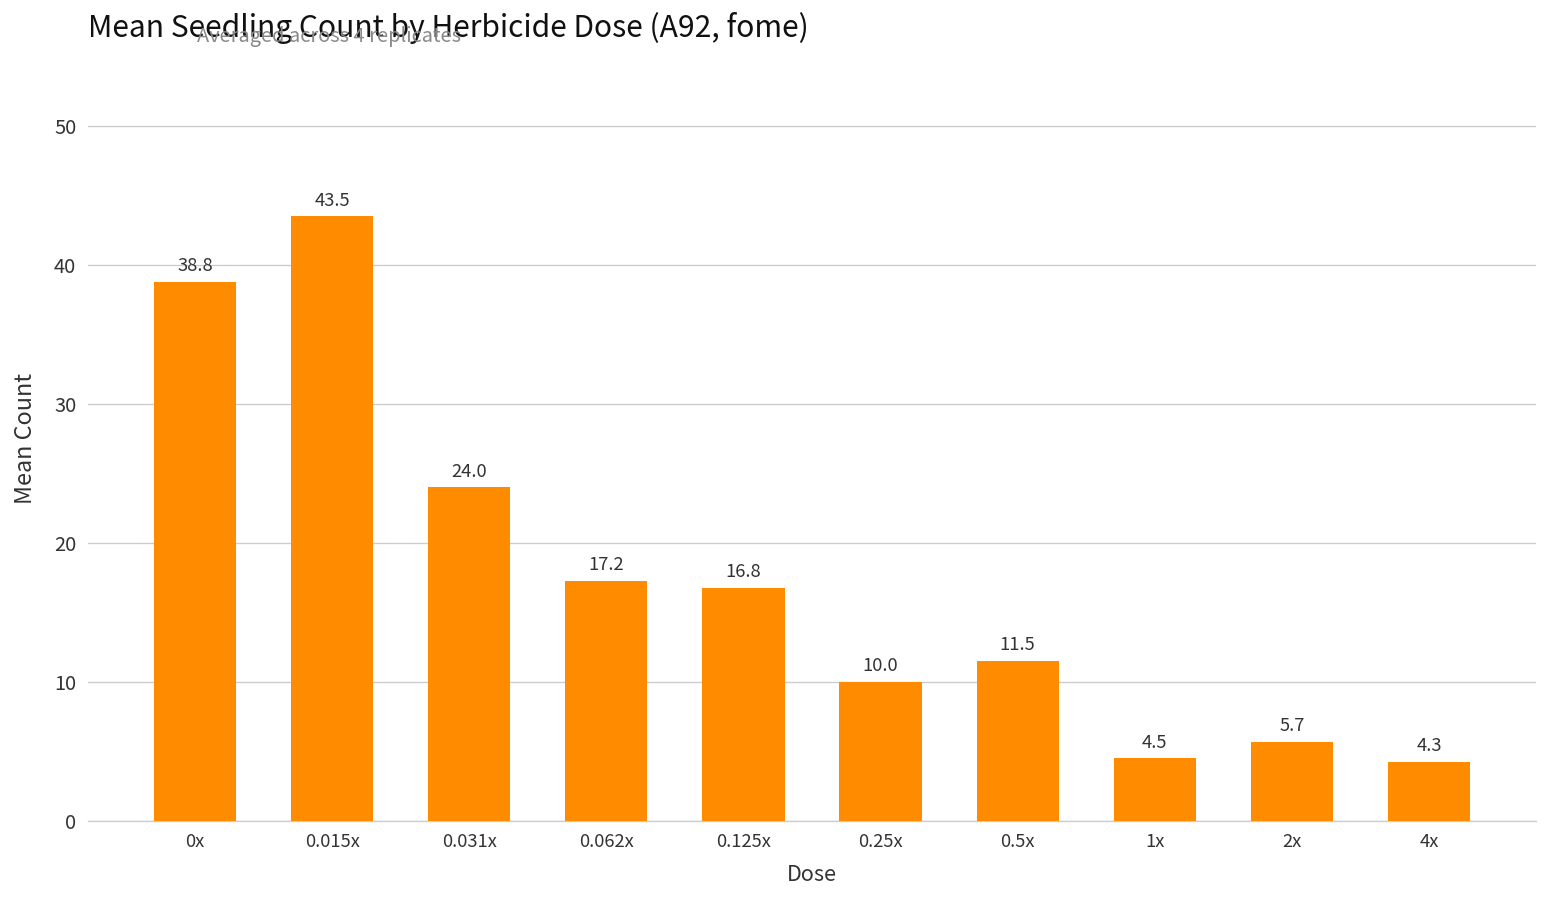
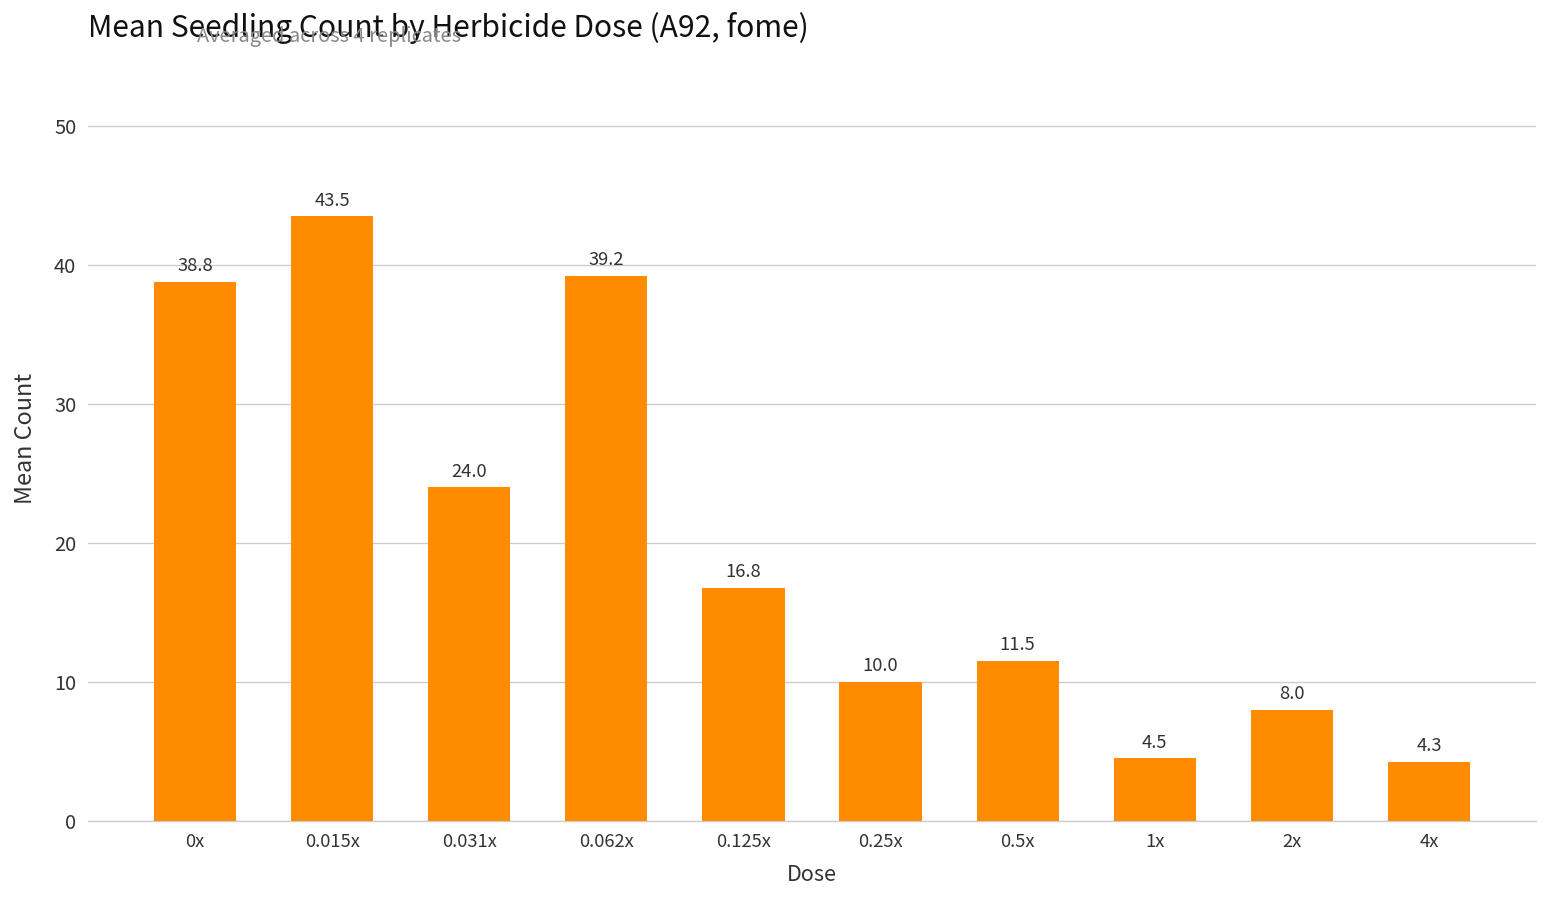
  {
    "0x": 38.8,
    "0.015x": 43.5,
    "0.031x": 24.0,
-   "0.062x": 17.2,
+   "0.062x": 39.2,
    "0.125x": 16.8,
    "0.25x": 10.0,
    "0.5x": 11.5,
    "1x": 4.5,
-   "2x": 5.7,
+   "2x": 8.0,
    "4x": 4.3
  }
